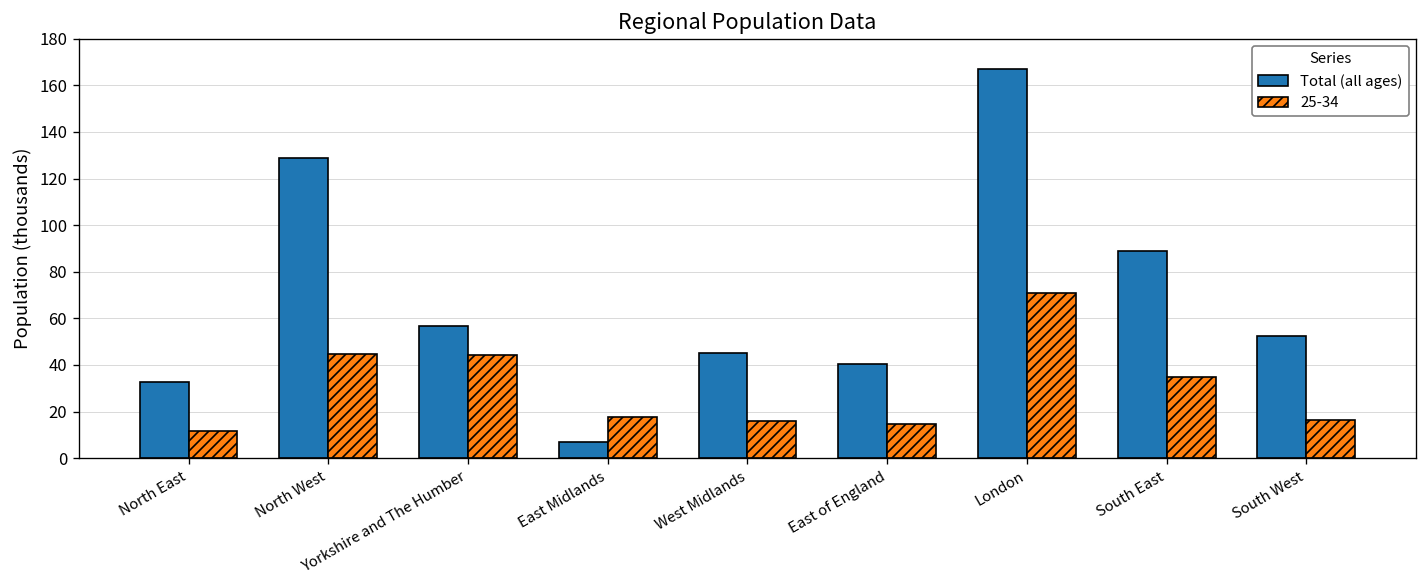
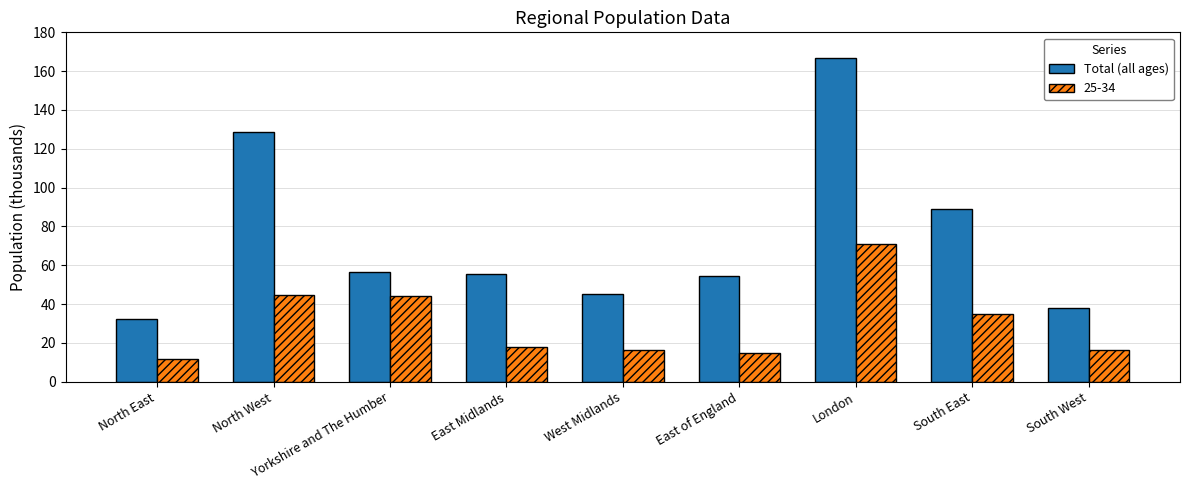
  {
    "Total (all ages)": {
      "North East": 33,
      "North West": 129,
      "Yorkshire and The Humber": 57,
-     "East Midlands": 7,
+     "East Midlands": 55,
      "West Midlands": 45,
-     "East of England": 40,
+     "East of England": 54,
      "London": 167,
      "South East": 89,
-     "South West": 52
+     "South West": 38
    },
    "25-34": {
      "North East": 12,
      "North West": 45,
      "Yorkshire and The Humber": 44,
      "East Midlands": 18,
      "West Midlands": 16,
      "East of England": 15,
      "London": 71,
      "South East": 35,
      "South West": 16
    }
  }
